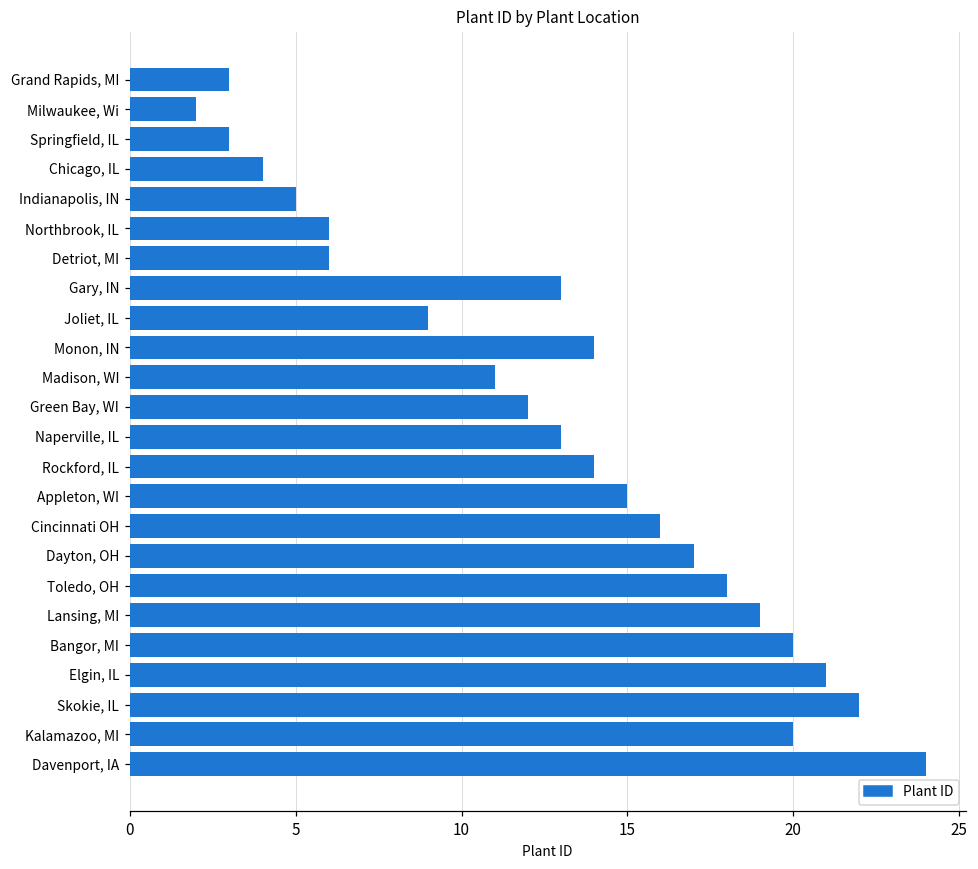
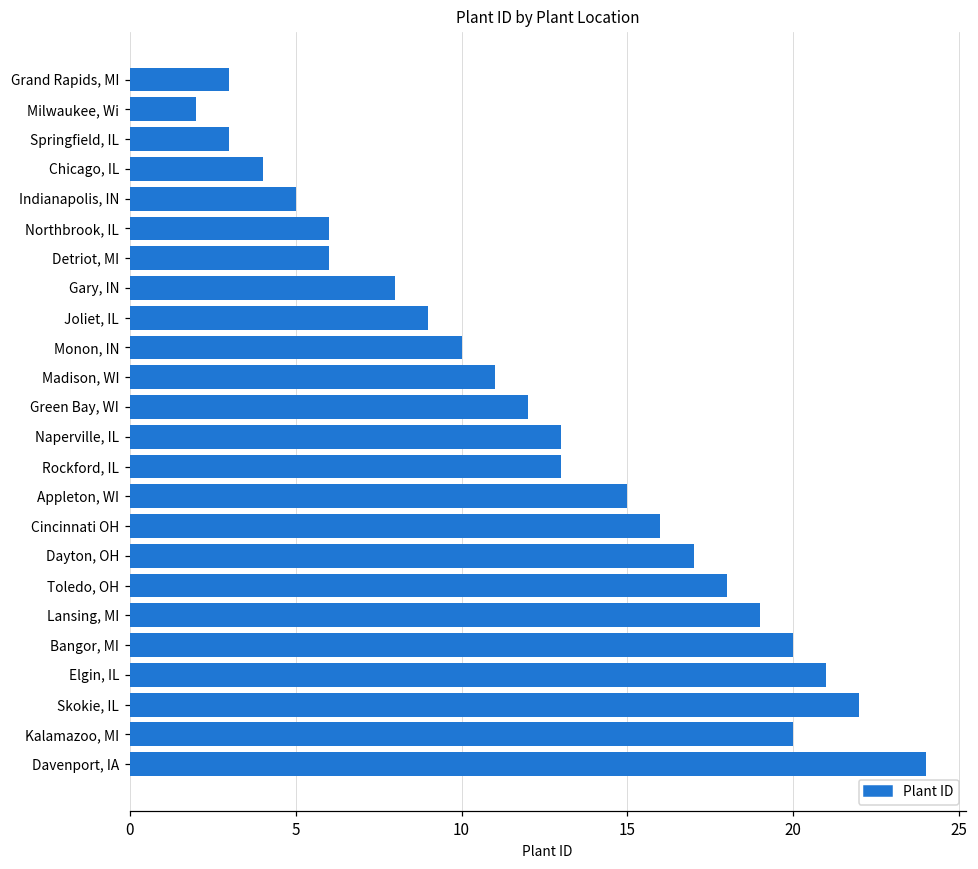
  {
    "Grand Rapids, MI": 3,
    "Milwaukee, Wi": 2,
    "Springfield, IL": 3,
    "Chicago, IL": 4,
    "Indianapolis, IN": 5,
    "Northbrook, IL": 6,
    "Detriot, MI": 6,
-   "Gary, IN": 13,
+   "Gary, IN": 8,
    "Joliet, IL": 9,
-   "Monon, IN": 14,
+   "Monon, IN": 10,
    "Madison, WI": 11,
    "Green Bay, WI": 12,
    "Naperville, IL": 13,
-   "Rockford, IL": 14,
+   "Rockford, IL": 13,
    "Appleton, WI": 15,
    "Cincinnati OH": 16,
    "Dayton, OH": 17,
    "Toledo, OH": 18,
    "Lansing, MI": 19,
    "Bangor, MI": 20,
    "Elgin, IL": 21,
    "Skokie, IL": 22,
    "Kalamazoo, MI": 20,
    "Davenport, IA": 24
  }
